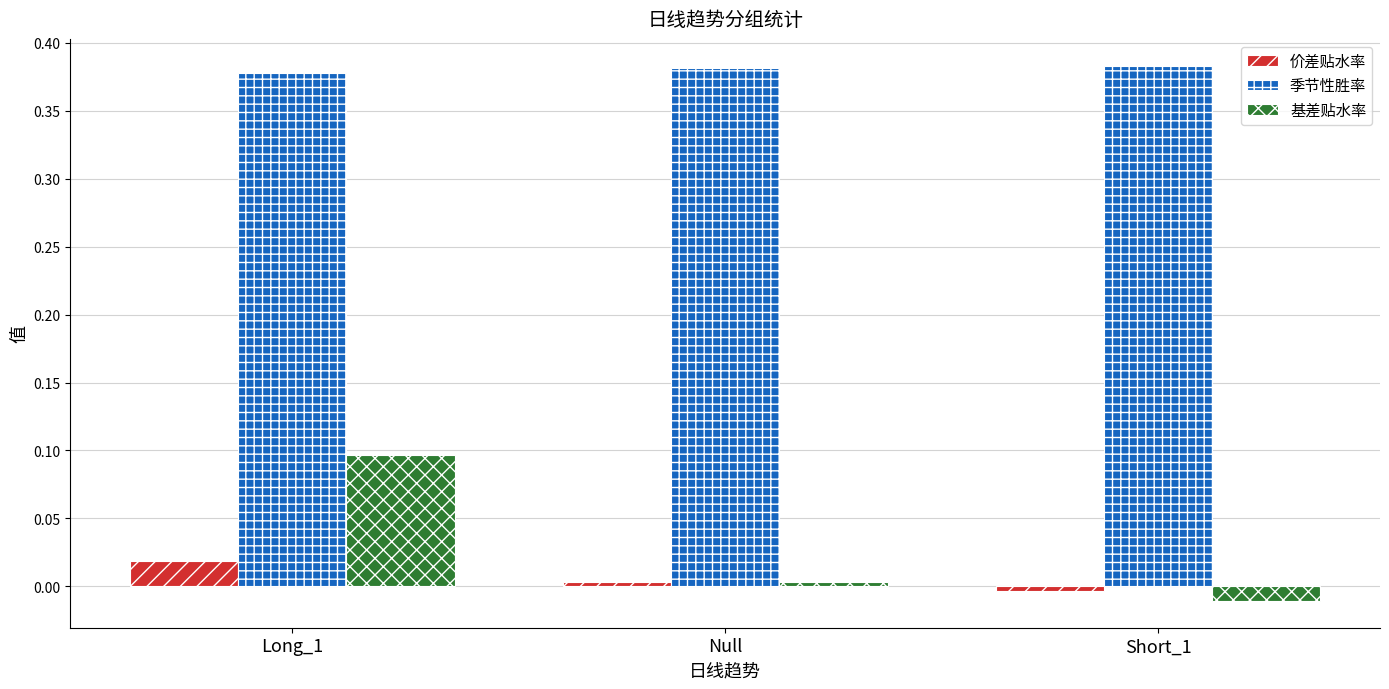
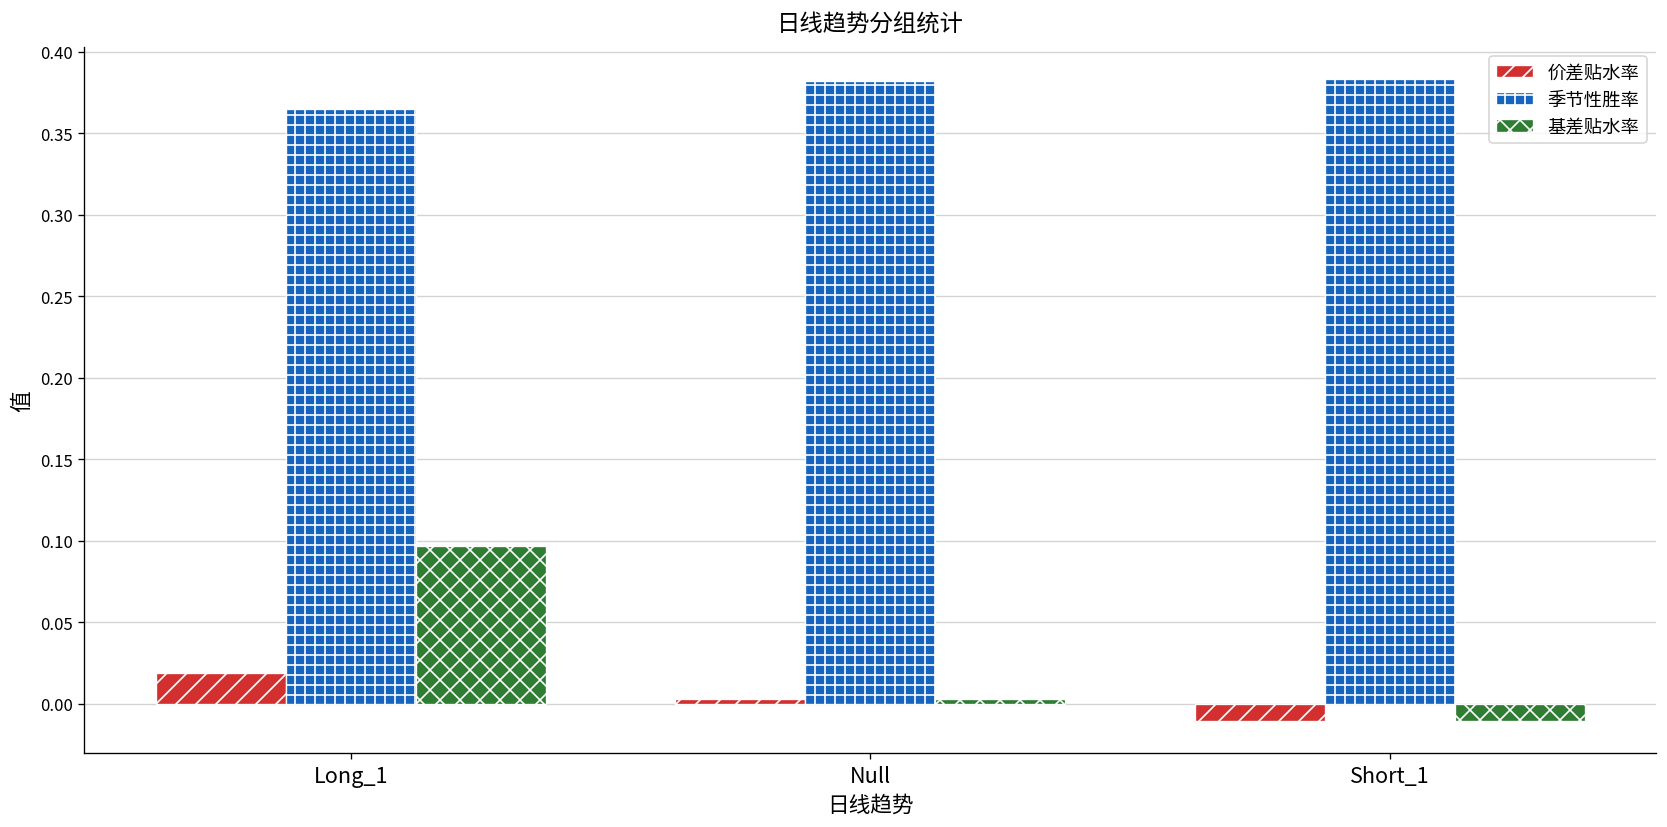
  {
    "价差贴水率": {
      "Long_1": 0.019,
      "Null": 0.003,
-     "Short_1": -0.004
+     "Short_1": -0.010
    },
    "季节性胜率": {
-     "Long_1": 0.378,
+     "Long_1": 0.365,
      "Null": 0.382,
      "Short_1": 0.383
    },
    "基差贴水率": {
      "Long_1": 0.097,
      "Null": 0.003,
      "Short_1": -0.011
    }
  }
